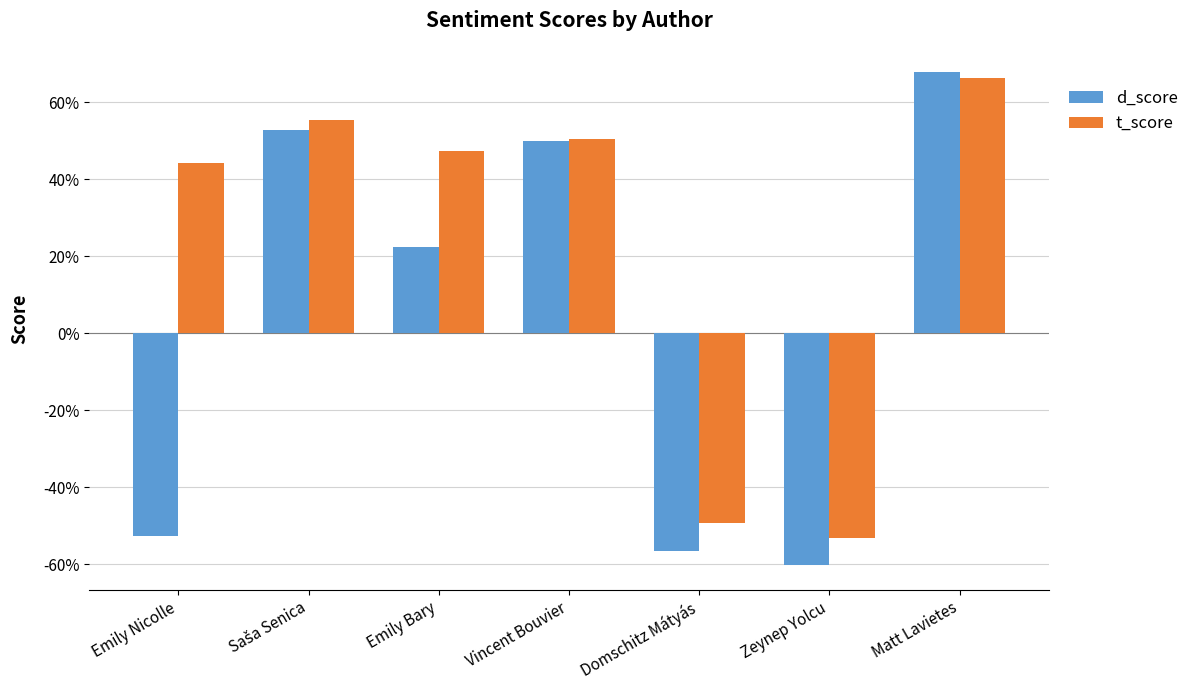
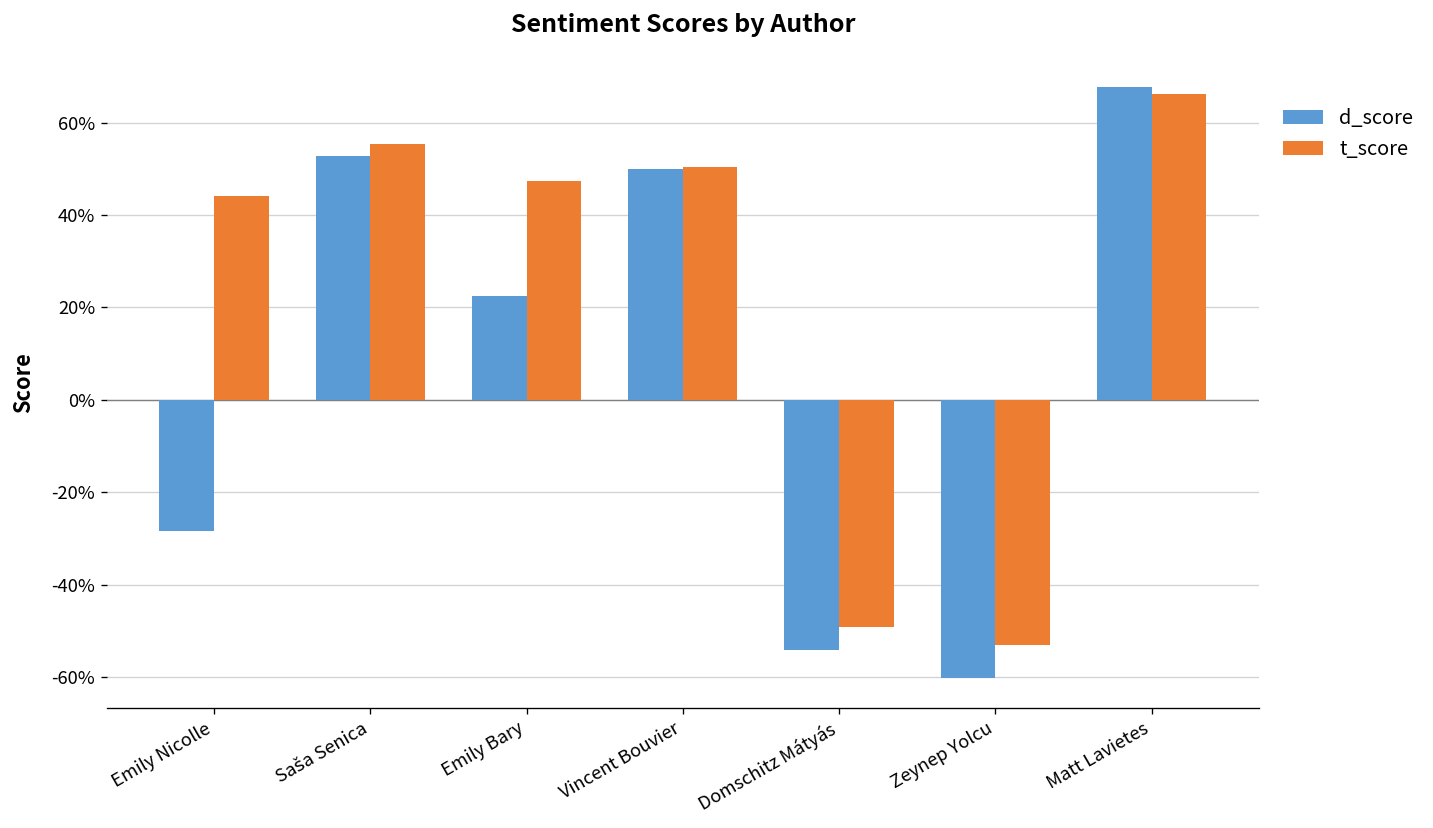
  {
    "d_score": {
-     "Emily Nicolle": "-53%",
+     "Emily Nicolle": "-28%",
      "Saša Senica": "53%",
      "Emily Bary": "22%",
      "Vincent Bouvier": "50%",
-     "Domschitz Mátyás": "-56%",
+     "Domschitz Mátyás": "-54%",
      "Zeynep Yolcu": "-60%",
      "Matt Lavietes": "68%"
    },
    "t_score": {
      "Emily Nicolle": "44%",
      "Saša Senica": "55%",
      "Emily Bary": "47%",
      "Vincent Bouvier": "50%",
      "Domschitz Mátyás": "-49%",
      "Zeynep Yolcu": "-53%",
      "Matt Lavietes": "66%"
    }
  }
